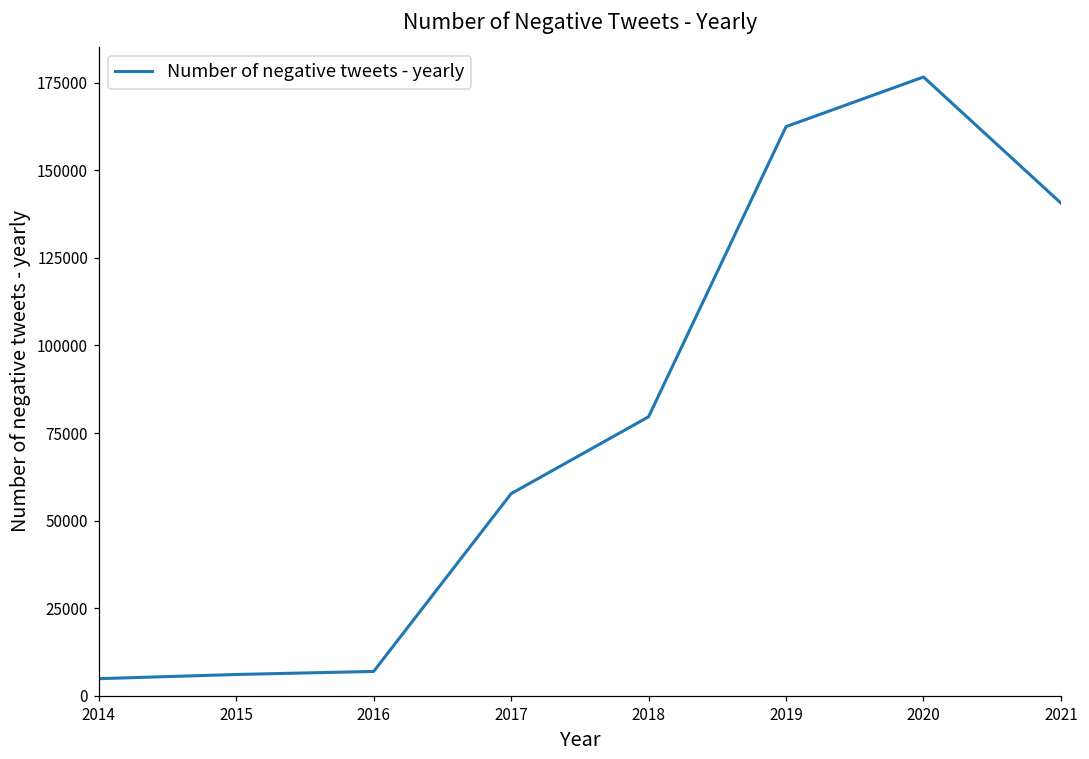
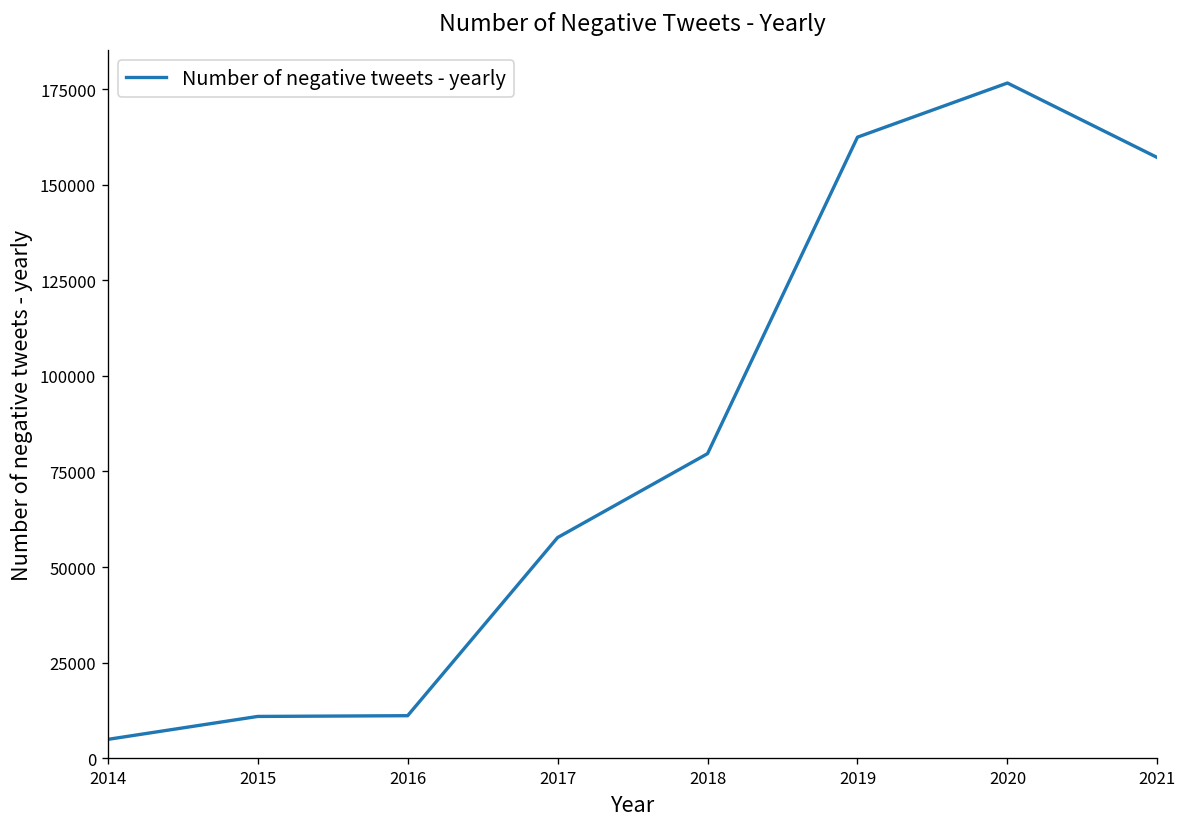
  {
    "2014": 5000,
-   "2015": 6000,
-   "2016": 7000,
+   "2015": 11000,
+   "2016": 11000,
    "2017": 58000,
    "2018": 80000,
    "2019": 162000,
    "2020": 177000,
-   "2021": 141000
+   "2021": 157000
  }
